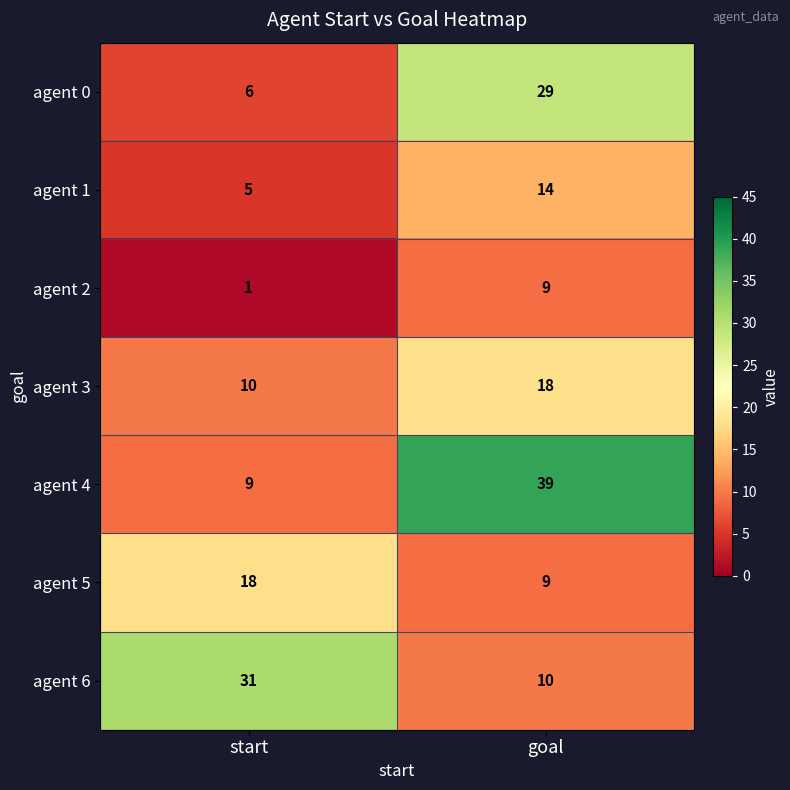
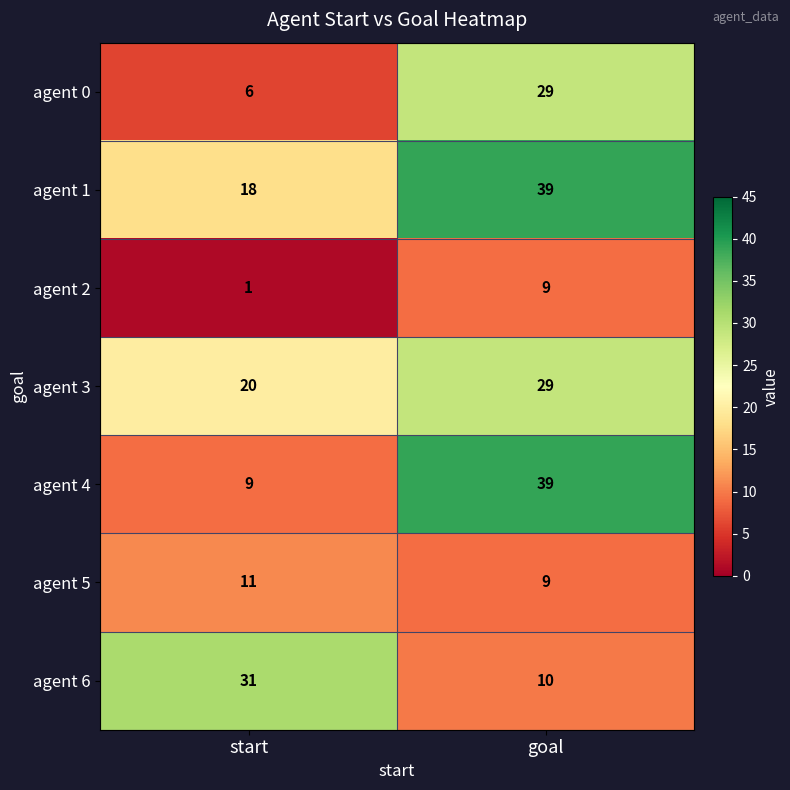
  {
    "agent 0": {
      "start": 6,
      "goal": 29
    },
    "agent 1": {
-     "start": 5,
-     "goal": 14
+     "start": 18,
+     "goal": 39
    },
    "agent 2": {
      "start": 1,
      "goal": 9
    },
    "agent 3": {
-     "start": 10,
-     "goal": 18
+     "start": 20,
+     "goal": 29
    },
    "agent 4": {
      "start": 9,
      "goal": 39
    },
    "agent 5": {
-     "start": 18,
+     "start": 11,
      "goal": 9
    },
    "agent 6": {
      "start": 31,
      "goal": 10
    }
  }
